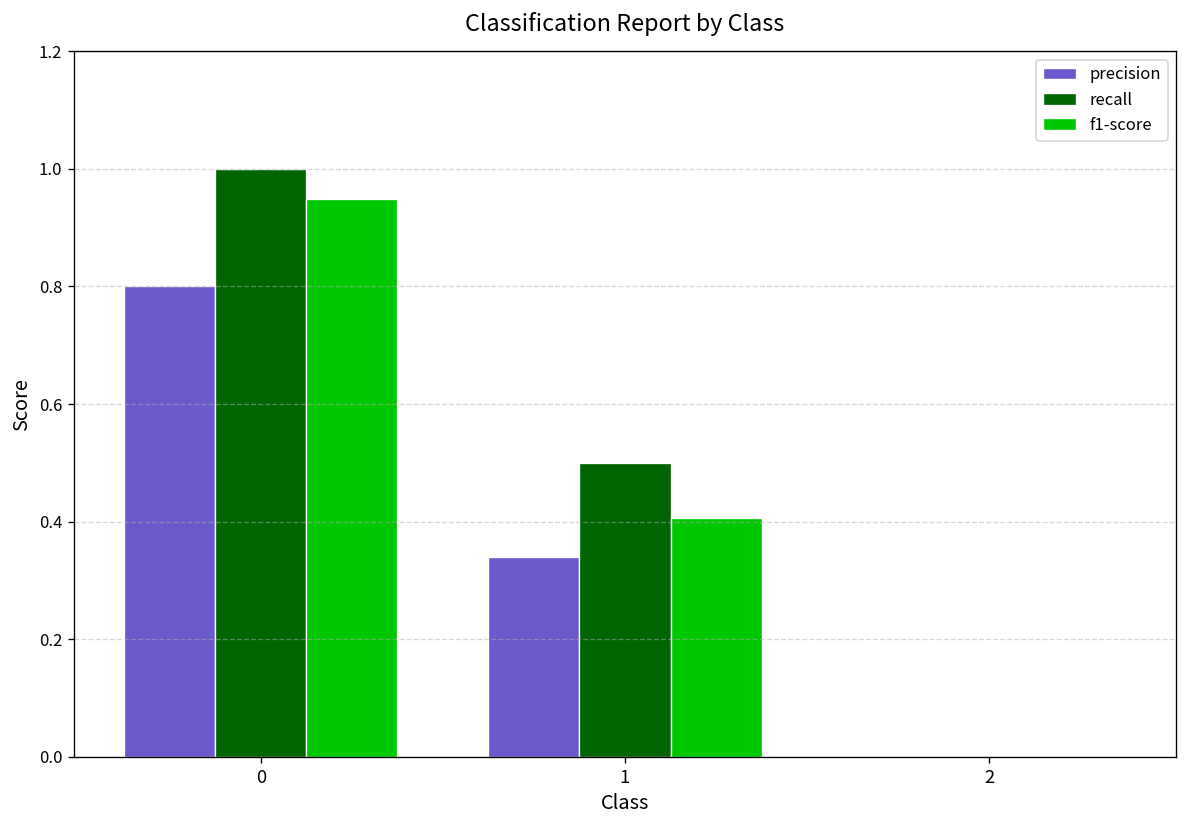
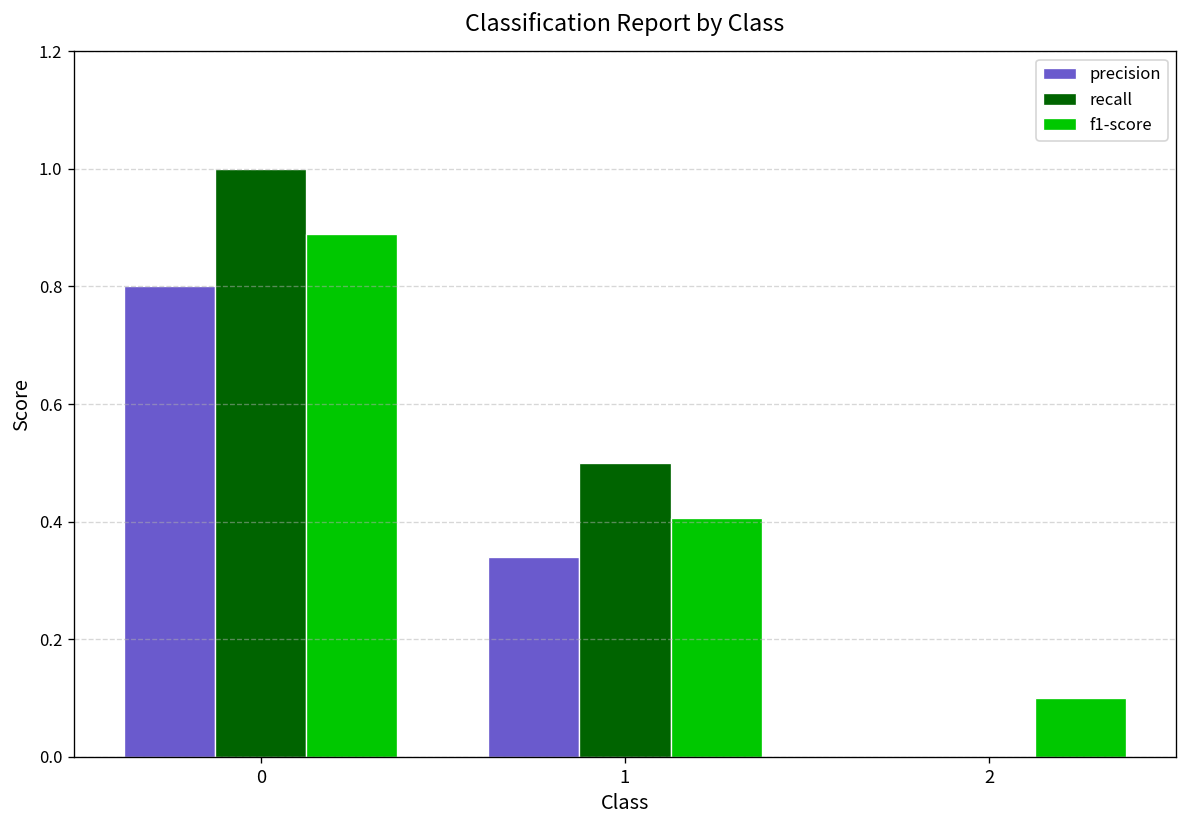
  {
    "precision": {
      "0": 0.80,
      "1": 0.34,
      "2": 0.00
    },
    "recall": {
      "0": 1.00,
      "1": 0.50,
      "2": 0.00
    },
    "f1-score": {
-     "0": 0.95,
+     "0": 0.89,
      "1": 0.41,
-     "2": 0.0
+     "2": 0.1
    }
  }
